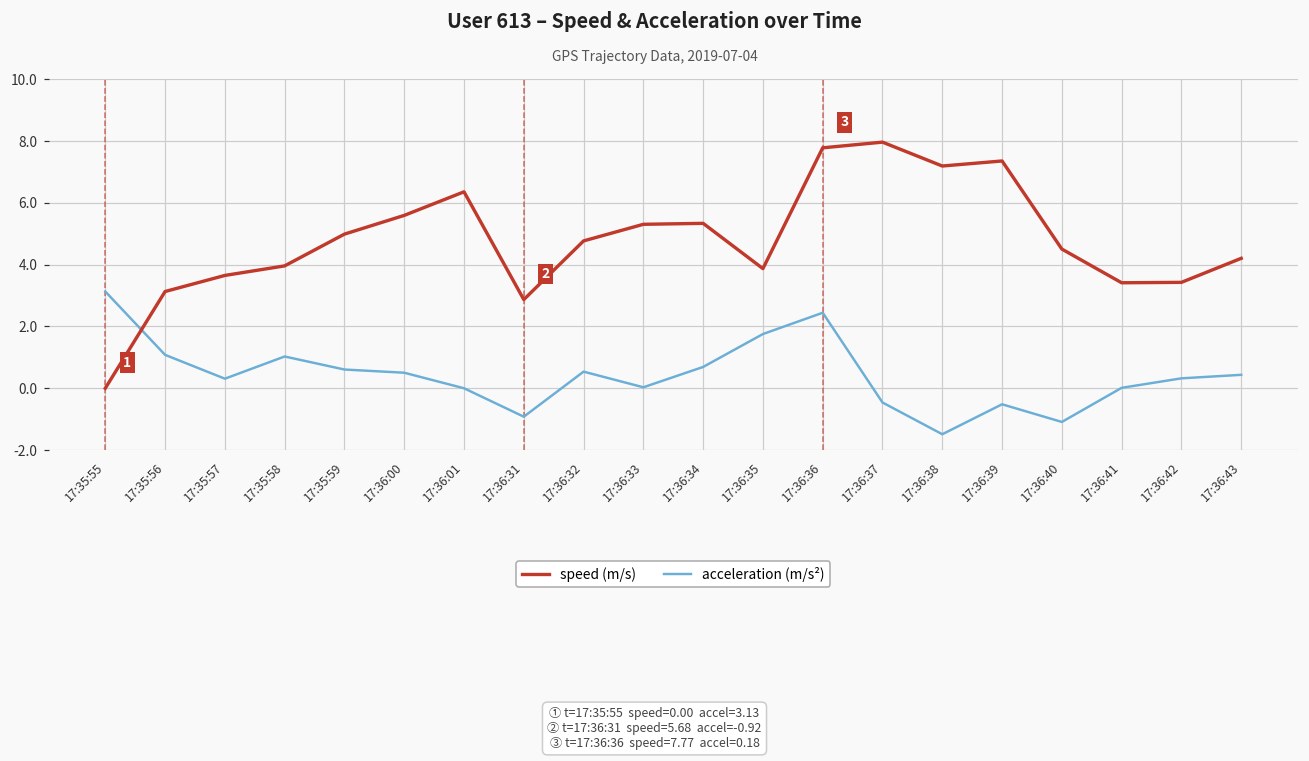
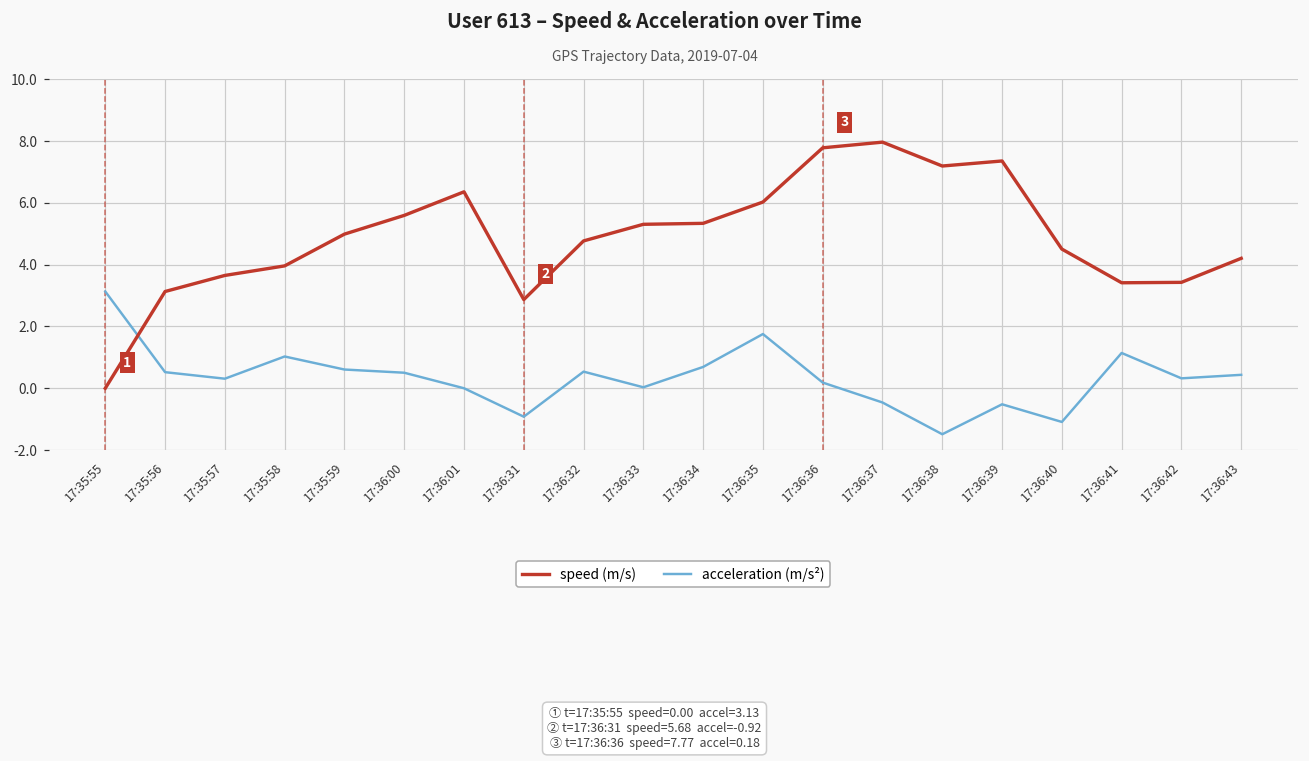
  {
    "speed (m/s)": {
      "17:35:56": 3.1,
      "17:35:57": 3.6,
      "17:35:58": 4.0,
      "17:35:59": 5.0,
      "17:36:00": 5.6,
      "17:36:01": 6.4,
      "17:36:32": 4.8,
      "17:36:33": 5.3,
      "17:36:34": 5.3,
-     "17:36:35": 3.9,
+     "17:36:35": 6.0,
      "17:36:37": 8.0,
      "17:36:38": 7.2,
      "17:36:39": 7.3,
      "17:36:40": 4.5,
      "17:36:41": 3.4,
      "17:36:42": 3.4,
      "17:36:43": 4.2
    },
    "acceleration (m/s²)": {
      "17:35:55": 3.1,
-     "17:35:56": 1.1,
+     "17:35:56": 0.5,
      "17:35:57": 0.3,
      "17:35:58": 1.0,
      "17:35:59": 0.6,
      "17:36:00": 0.5,
      "17:36:01": 0.0,
      "17:36:31": -0.9,
      "17:36:32": 0.5,
      "17:36:33": 0.0,
      "17:36:34": 0.7,
      "17:36:35": 1.8,
-     "17:36:36": 2.4,
+     "17:36:36": 0.2,
      "17:36:37": -0.5,
      "17:36:38": -1.5,
      "17:36:39": -0.5,
      "17:36:40": -1.1,
-     "17:36:41": 0.0,
+     "17:36:41": 1.1,
      "17:36:42": 0.3,
      "17:36:43": 0.4
    }
  }
